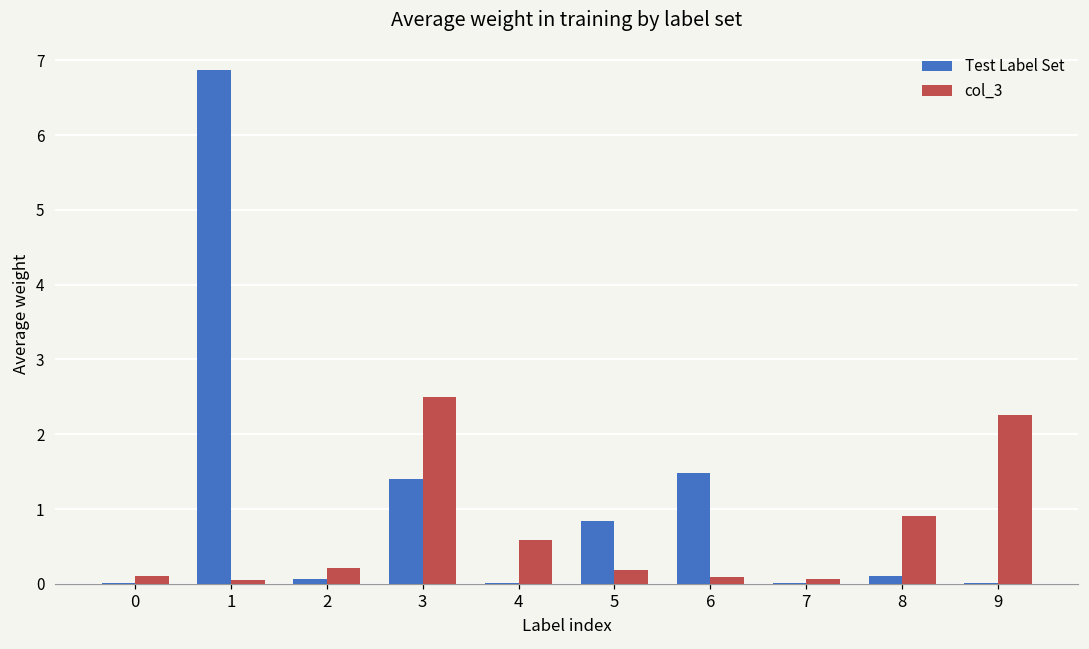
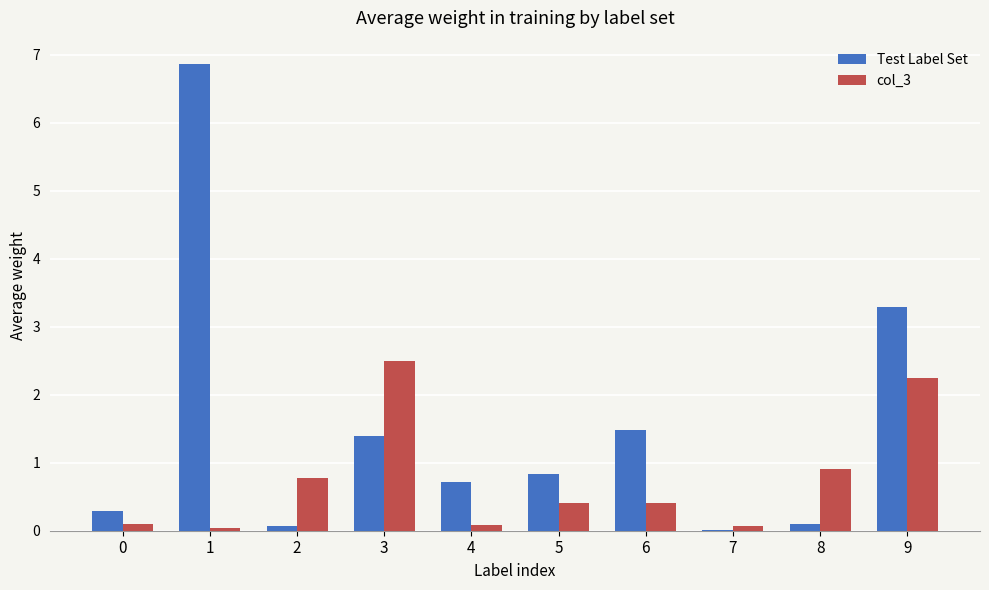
  {
    "Test Label Set": {
-     "0": 0.0,
+     "0": 0.3,
      "1": 6.9,
      "2": 0.1,
      "3": 1.4,
-     "4": 0.0,
+     "4": 0.7,
      "5": 0.8,
      "6": 1.5,
      "8": 0.1,
-     "9": 0.0
+     "9": 3.3
    },
    "col_3": {
      "0": 0.1,
      "1": 0.0,
-     "2": 0.2,
+     "2": 0.8,
      "3": 2.5,
-     "4": 0.6,
-     "5": 0.2,
-     "6": 0.1,
+     "4": 0.1,
+     "5": 0.4,
+     "6": 0.4,
      "7": 0.1,
      "8": 0.9,
      "9": 2.3
    }
  }
